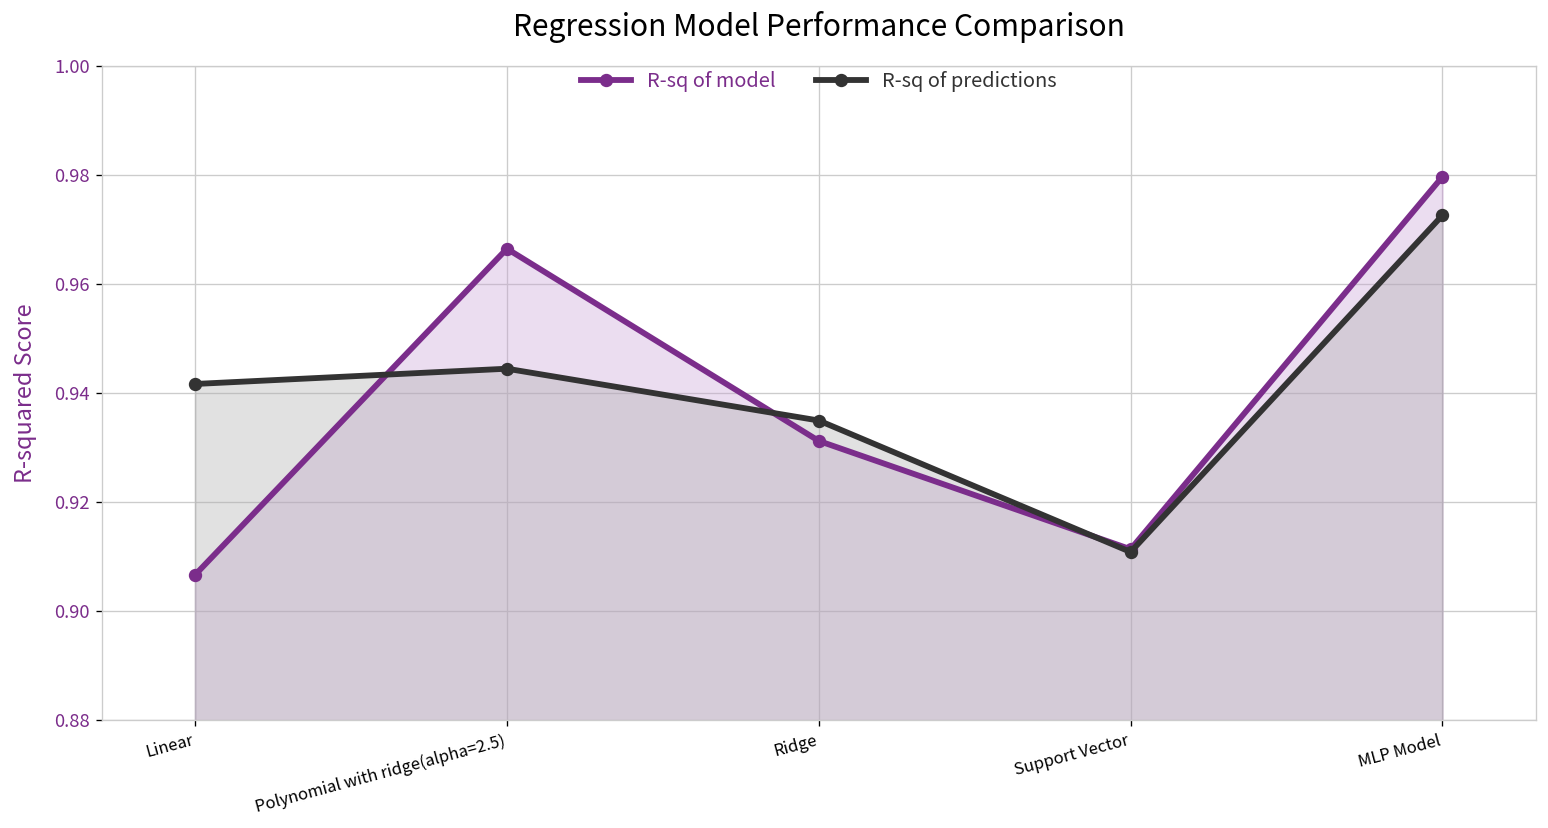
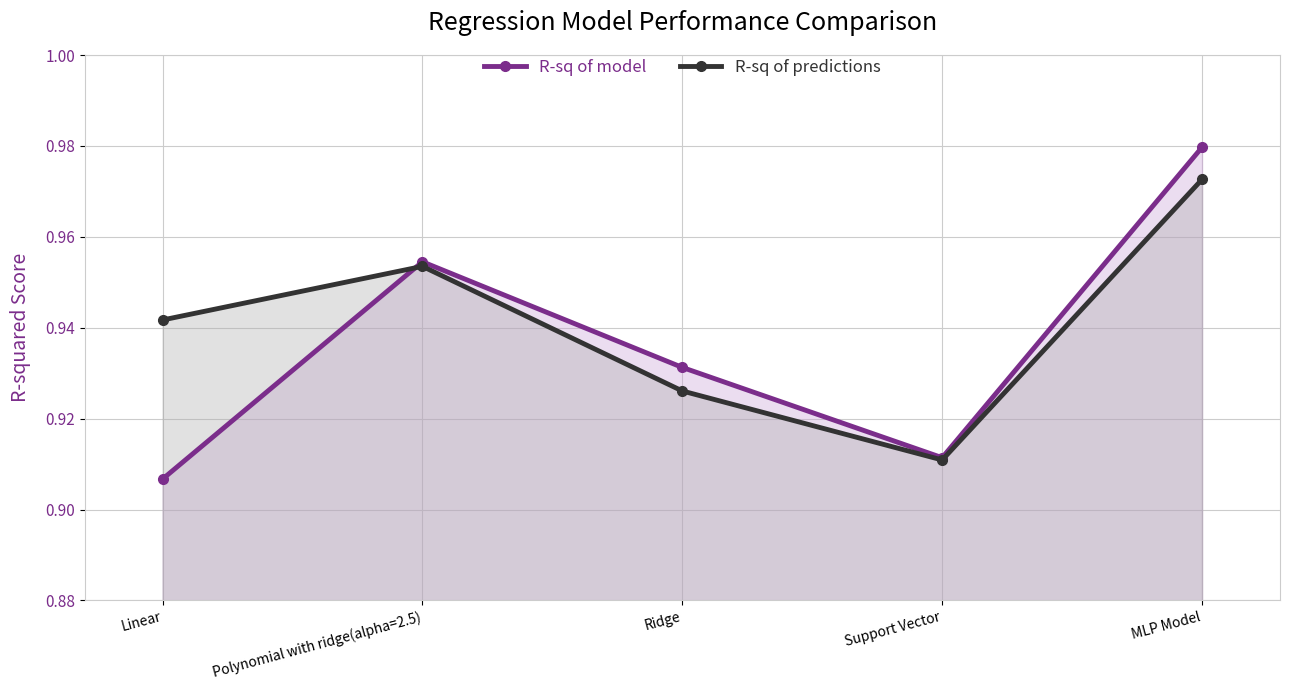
  {
    "R-sq of model": {
      "Linear": 0.907,
-     "Polynomial with ridge(alpha=2.5)": 0.967,
+     "Polynomial with ridge(alpha=2.5)": 0.955,
      "Ridge": 0.931,
      "MLP Model": 0.980
    },
    "R-sq of predictions": {
      "Linear": 0.942,
-     "Polynomial with ridge(alpha=2.5)": 0.945,
-     "Ridge": 0.935,
+     "Polynomial with ridge(alpha=2.5)": 0.954,
+     "Ridge": 0.926,
      "MLP Model": 0.973
    }
  }
